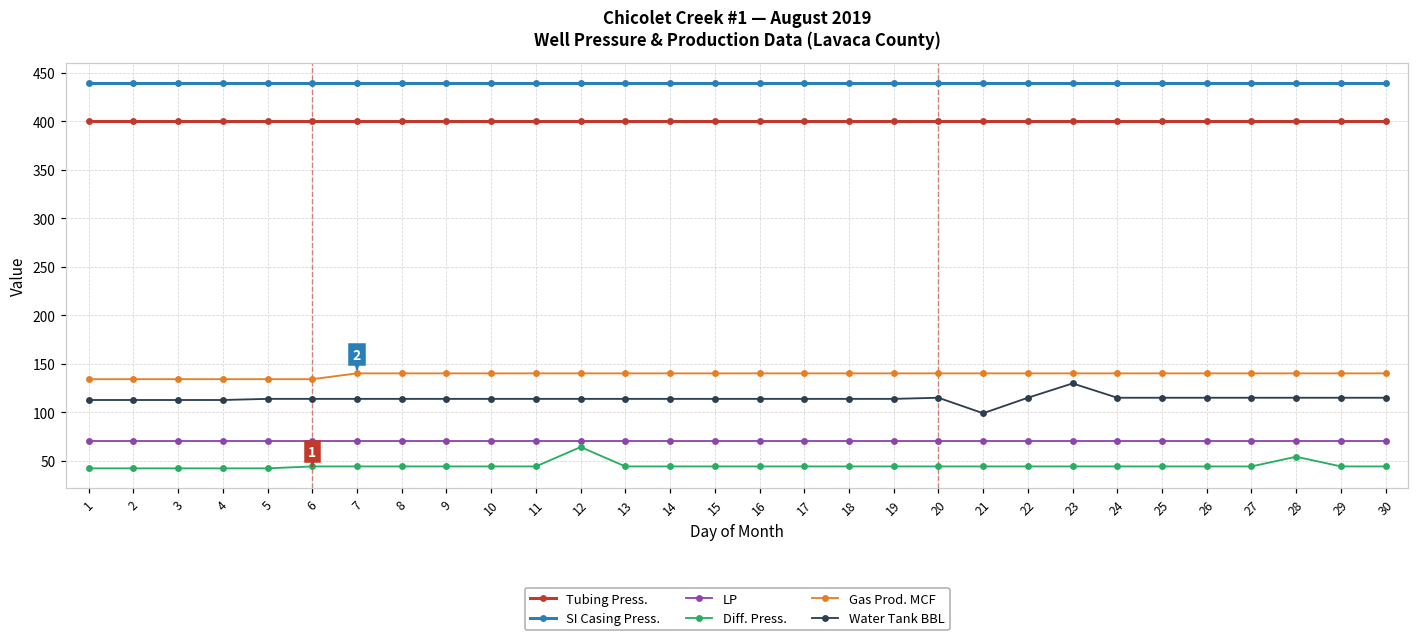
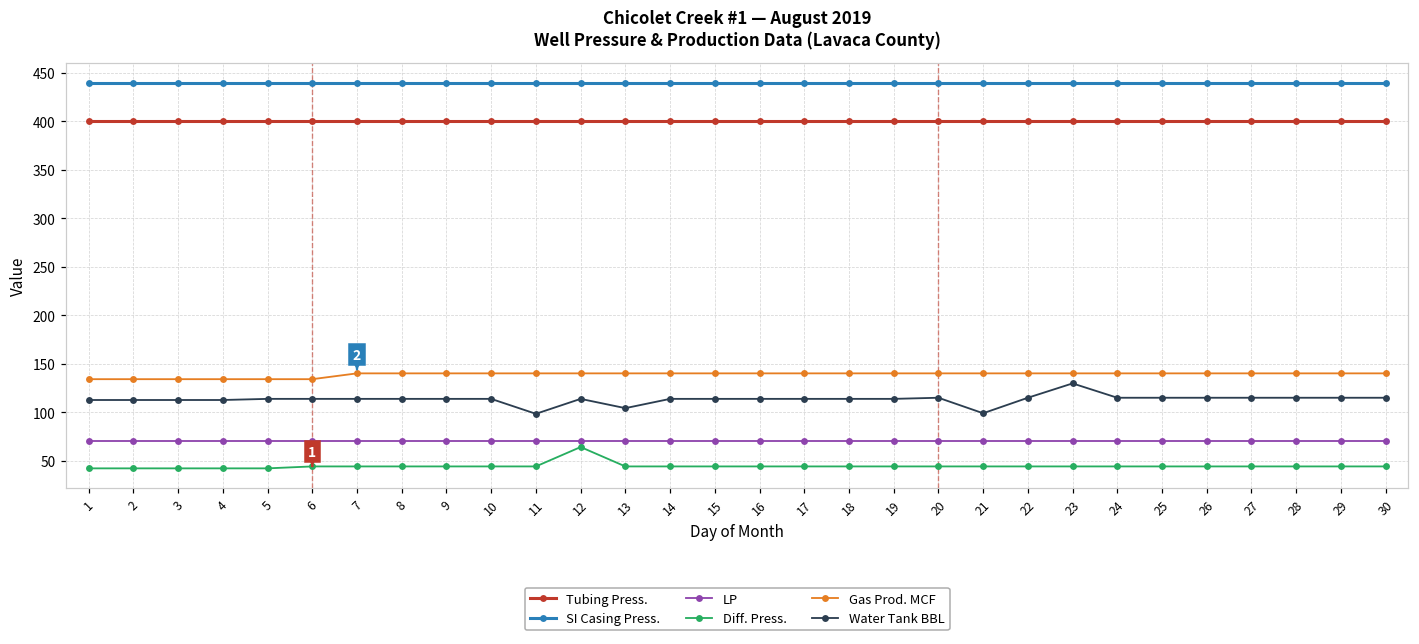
  {
    "Tubing Press.": {
      "1": 400,
      "2": 400,
      "3": 400,
      "4": 400,
      "5": 400,
      "6": 400,
      "7": 400,
      "8": 400,
      "9": 400,
      "10": 400,
      "11": 400,
      "12": 400,
      "13": 400,
      "14": 400,
      "15": 400,
      "16": 400,
      "17": 400,
      "18": 400,
      "19": 400,
      "20": 400,
      "21": 400,
      "22": 400,
      "23": 400,
      "24": 400,
      "25": 400,
      "26": 400,
      "27": 400,
      "28": 400,
      "29": 400,
      "30": 400
    },
    "SI Casing Press.": {
      "1": 440,
      "2": 440,
      "3": 440,
      "4": 440,
      "5": 440,
      "6": 440,
      "7": 440,
      "8": 440,
      "9": 440,
      "10": 440,
      "11": 440,
      "12": 440,
      "13": 440,
      "14": 440,
      "15": 440,
      "16": 440,
      "17": 440,
      "18": 440,
      "19": 440,
      "20": 440,
      "21": 440,
      "22": 440,
      "23": 440,
      "24": 440,
      "25": 440,
      "26": 440,
      "27": 440,
      "28": 440,
      "29": 440,
      "30": 440
    },
    "LP": {
      "1": 70,
      "2": 70,
      "3": 70,
      "4": 70,
      "5": 70,
      "6": 70,
      "7": 70,
      "8": 70,
      "9": 70,
      "10": 70,
      "11": 70,
      "12": 70,
      "13": 70,
      "14": 70,
      "15": 70,
      "16": 70,
      "17": 70,
      "18": 70,
      "19": 70,
      "20": 70,
      "21": 70,
      "22": 70,
      "23": 70,
      "24": 70,
      "25": 70,
      "26": 70,
      "27": 70,
      "28": 70,
      "29": 70,
      "30": 70
    },
    "Diff. Press.": {
      "1": 40,
      "2": 40,
      "3": 40,
      "4": 40,
      "5": 40,
      "7": 40,
      "8": 40,
      "9": 40,
      "10": 40,
      "11": 40,
      "12": 60,
      "13": 40,
      "14": 40,
      "15": 40,
      "16": 40,
      "17": 40,
      "18": 40,
      "19": 40,
      "20": 40,
      "21": 40,
      "22": 40,
      "23": 40,
      "24": 40,
      "25": 40,
      "26": 40,
      "27": 40,
-     "28": 50,
+     "28": 40,
      "29": 40,
      "30": 40
    },
    "Gas Prod. MCF": {
      "1": 130,
      "2": 130,
      "3": 130,
      "4": 130,
      "5": 130,
      "6": 130,
      "8": 140,
      "9": 140,
      "10": 140,
      "11": 140,
      "12": 140,
      "13": 140,
      "14": 140,
      "15": 140,
      "16": 140,
      "17": 140,
      "18": 140,
      "19": 140,
      "20": 140,
      "21": 140,
      "22": 140,
      "23": 140,
      "24": 140,
      "25": 140,
      "26": 140,
      "27": 140,
      "28": 140,
      "29": 140,
      "30": 140
    },
    "Water Tank BBL": {
      "1": 110,
      "2": 110,
      "3": 110,
      "4": 110,
      "5": 110,
      "6": 110,
      "7": 110,
      "8": 110,
      "9": 110,
      "10": 110,
-     "11": 110,
+     "11": 100,
      "12": 110,
-     "13": 110,
+     "13": 100,
      "14": 110,
      "15": 110,
      "16": 110,
      "17": 110,
      "18": 110,
      "19": 110,
      "20": 110,
      "21": 100,
      "22": 110,
      "23": 130,
      "24": 110,
      "25": 110,
      "26": 110,
      "27": 110,
      "28": 110,
      "29": 110,
      "30": 110
    }
  }
